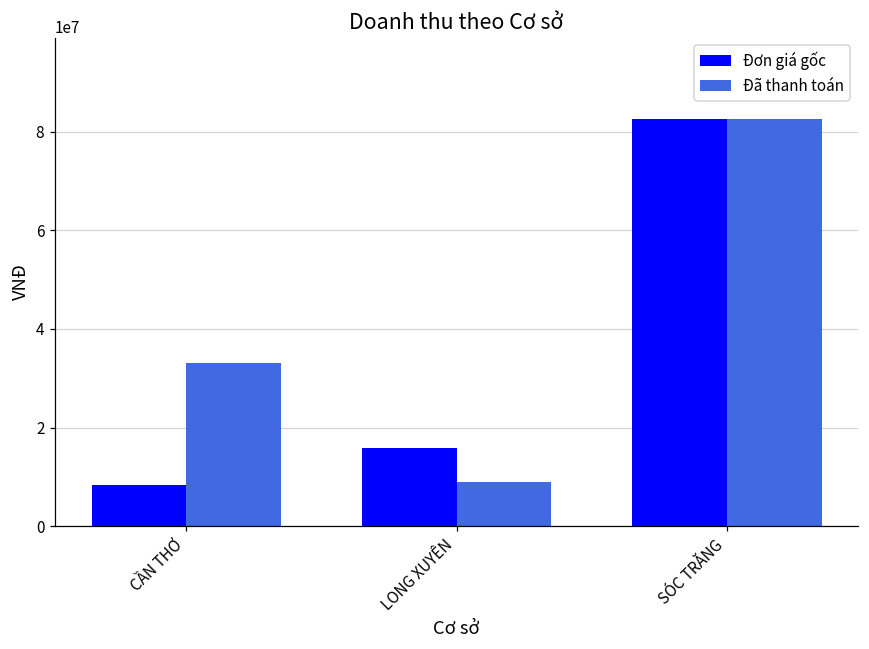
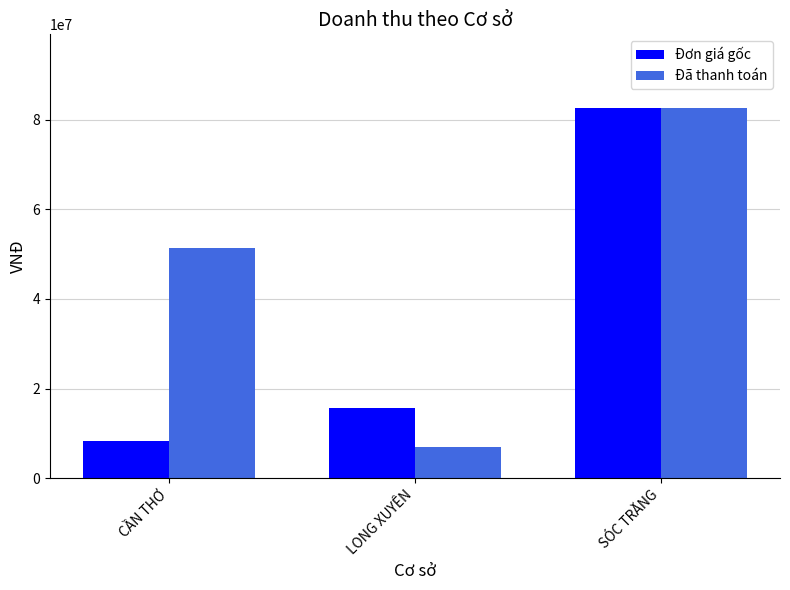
  {
    "Đơn giá gốc": {
      "CẦN THƠ": 8000000,
      "LONG XUYÊN": 16000000,
      "SÓC TRĂNG": 83000000
    },
    "Đã thanh toán": {
-     "CẦN THƠ": 33000000,
-     "LONG XUYÊN": 9000000,
+     "CẦN THƠ": 51000000,
+     "LONG XUYÊN": 7000000,
      "SÓC TRĂNG": 83000000
    }
  }
